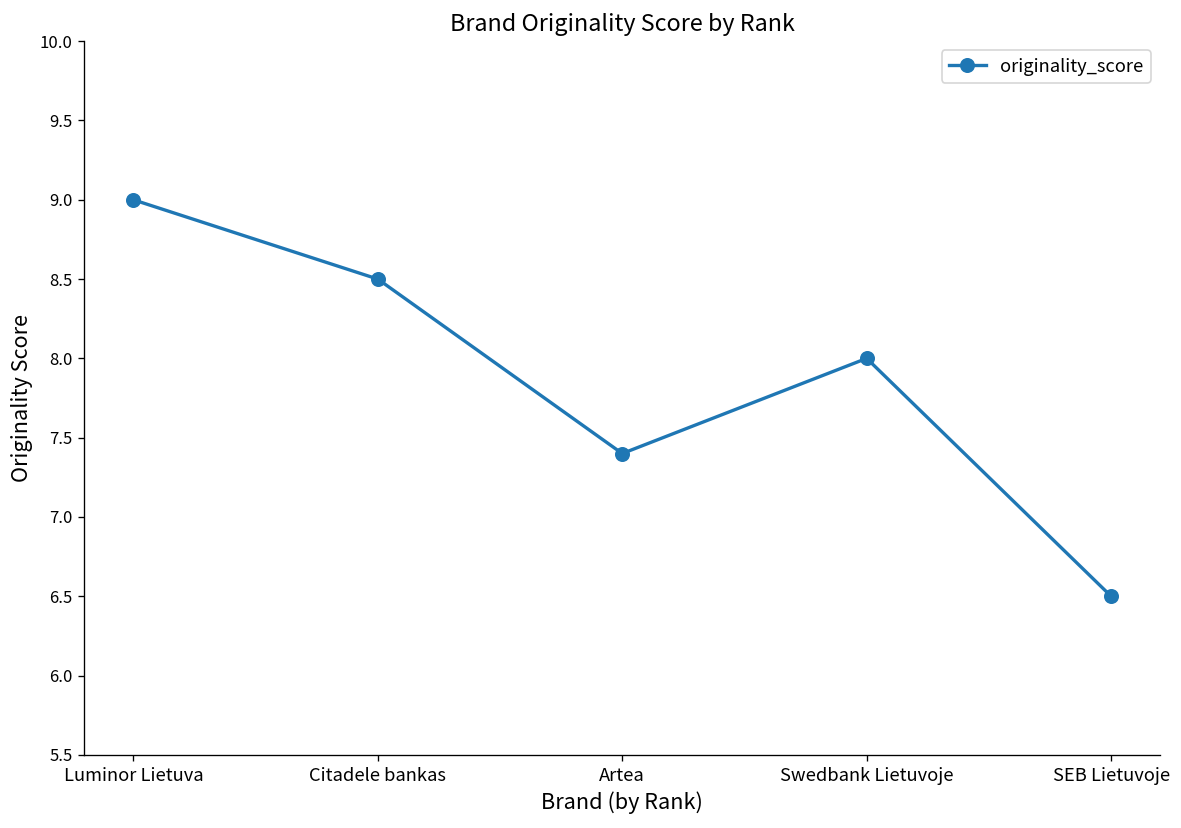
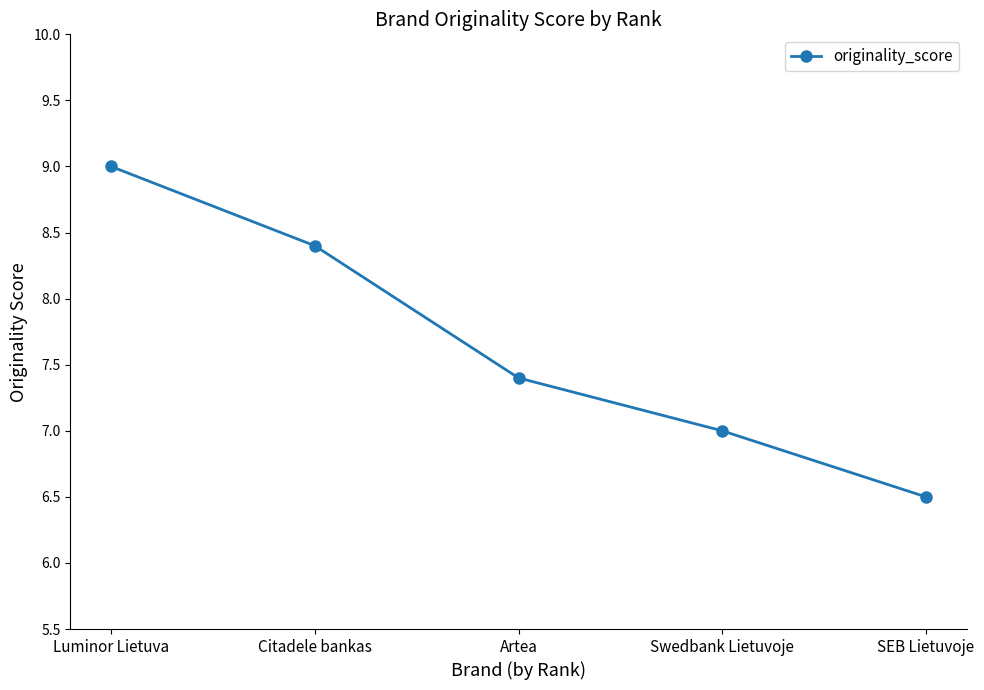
  {
    "Luminor Lietuva": 9.0,
-   "Citadele bankas": 8.5,
+   "Citadele bankas": 8.4,
    "Artea": 7.4,
-   "Swedbank Lietuvoje": 8,
+   "Swedbank Lietuvoje": 7,
    "SEB Lietuvoje": 6.5
  }
